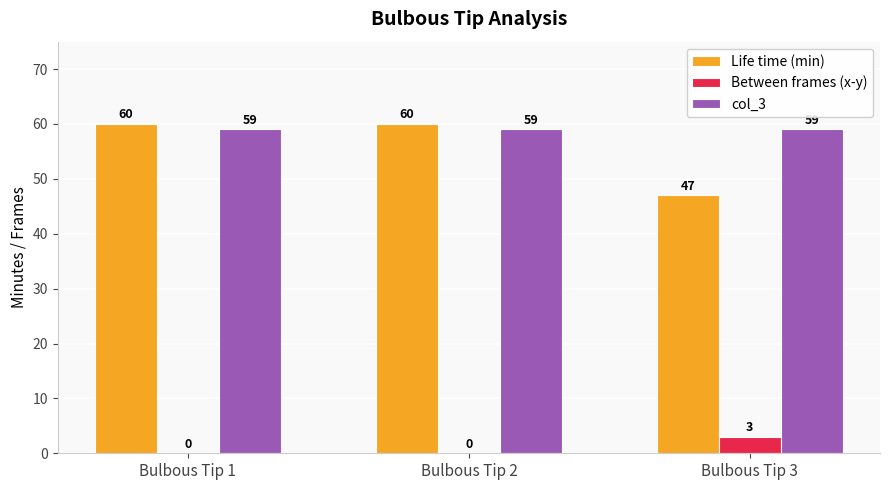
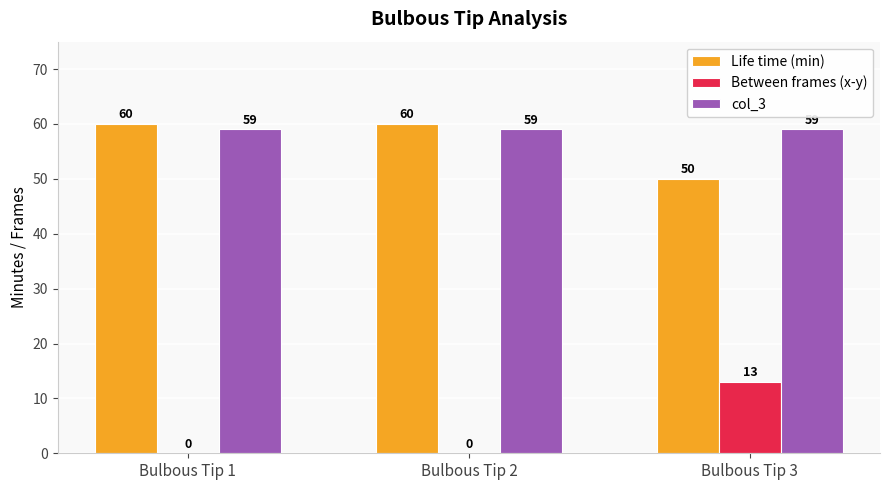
  {
    "Life time (min)": {
      "Bulbous Tip 1": 60,
      "Bulbous Tip 2": 60,
-     "Bulbous Tip 3": 47
+     "Bulbous Tip 3": 50
    },
    "Between frames (x-y)": {
      "Bulbous Tip 1": 0,
      "Bulbous Tip 2": 0,
-     "Bulbous Tip 3": 3
+     "Bulbous Tip 3": 13
    },
    "col_3": {
      "Bulbous Tip 1": 59,
      "Bulbous Tip 2": 59
    }
  }
